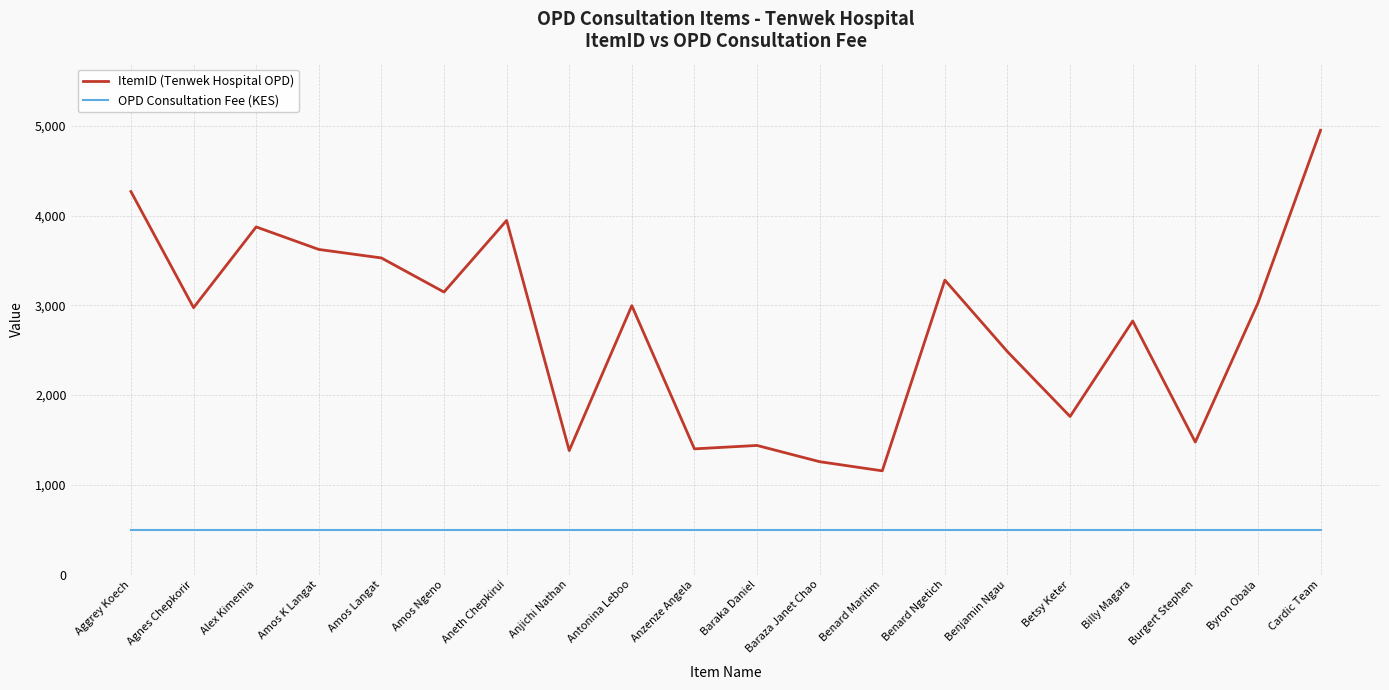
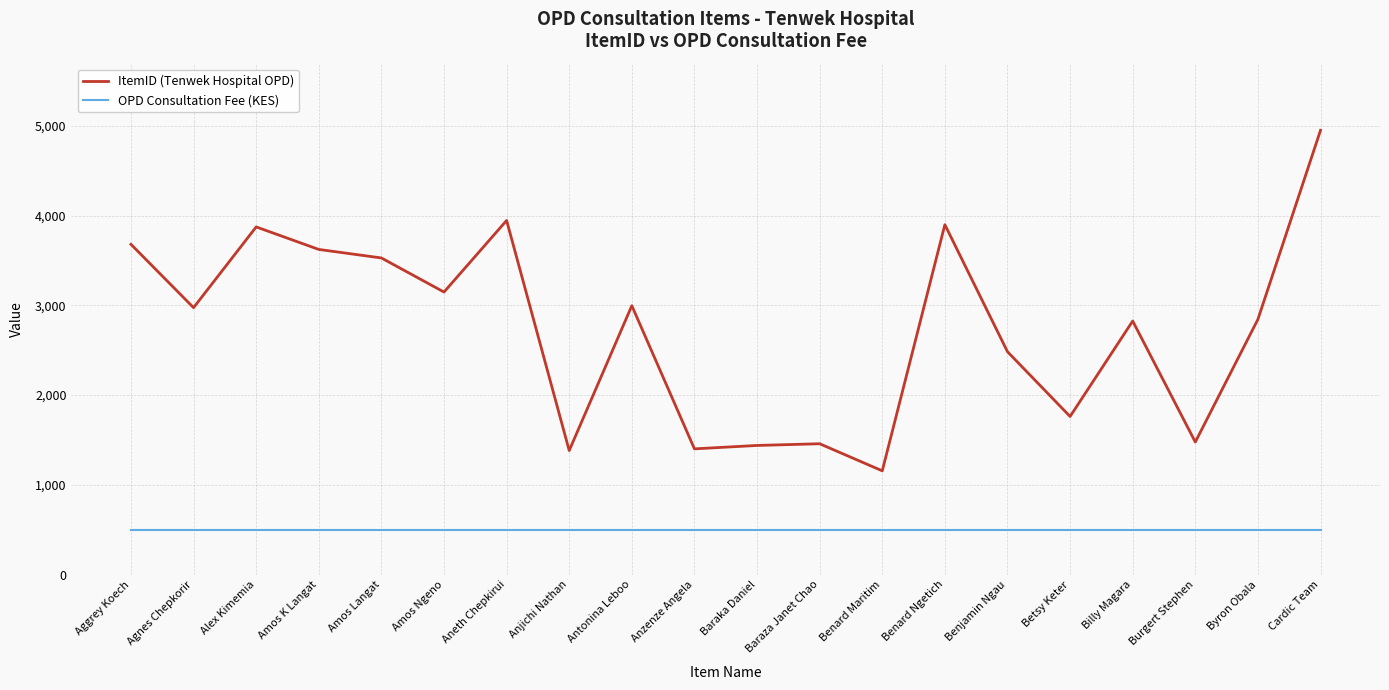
  {
    "ItemID (Tenwek Hospital OPD)": {
-     "Aggrey Koech": "4,300",
+     "Aggrey Koech": "3,700",
      "Agnes Chepkorir": "3,000",
      "Alex Kimemia": "3,900",
      "Amos K Langat": "3,600",
      "Amos Langat": "3,500",
      "Amos Ngeno": "3,100",
      "Aneth Chepkirui": "3,900",
      "Anjichi Nathan": "1,400",
      "Antonina Leboo": "3,000",
      "Anzenze Angela": "1,400",
      "Baraka Daniel": "1,400",
-     "Baraza Janet Chao": "1,300",
+     "Baraza Janet Chao": "1,500",
      "Benard Maritim": "1,200",
-     "Benard Ngetich": "3,300",
+     "Benard Ngetich": "3,900",
      "Benjamin Ngau": "2,500",
      "Betsy Keter": "1,800",
      "Billy Magara": "2,800",
      "Burgert Stephen": "1,500",
-     "Byron Obala": "3,000",
+     "Byron Obala": "2,800",
      "Cardic Team": "5,000"
    },
    "OPD Consultation Fee (KES)": {
      "Aggrey Koech": "500",
      "Agnes Chepkorir": "500",
      "Alex Kimemia": "500",
      "Amos K Langat": "500",
      "Amos Langat": "500",
      "Amos Ngeno": "500",
      "Aneth Chepkirui": "500",
      "Anjichi Nathan": "500",
      "Antonina Leboo": "500",
      "Anzenze Angela": "500",
      "Baraka Daniel": "500",
      "Baraza Janet Chao": "500",
      "Benard Maritim": "500",
      "Benard Ngetich": "500",
      "Benjamin Ngau": "500",
      "Betsy Keter": "500",
      "Billy Magara": "500",
      "Burgert Stephen": "500",
      "Byron Obala": "500",
      "Cardic Team": "500"
    }
  }
